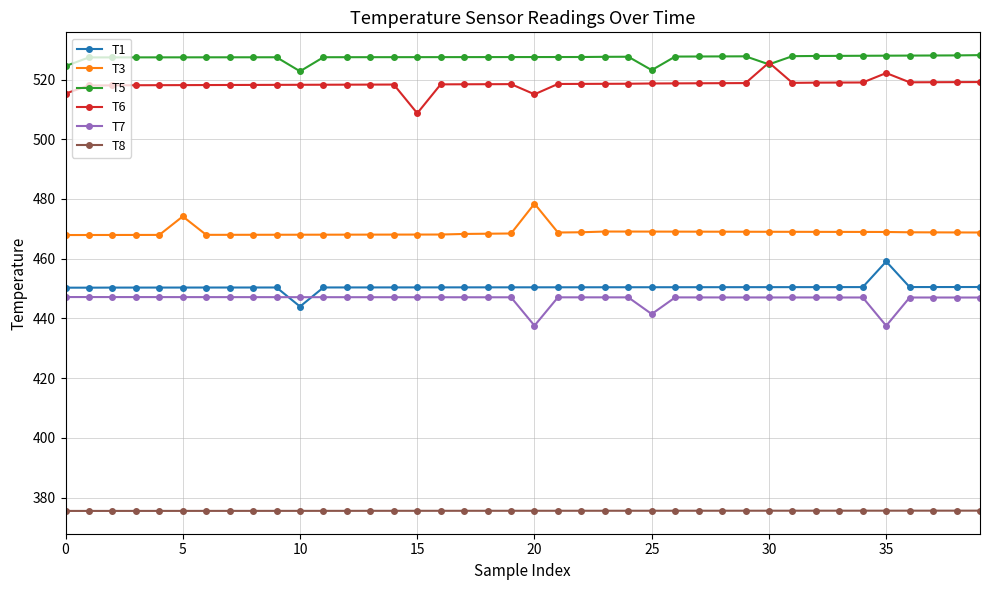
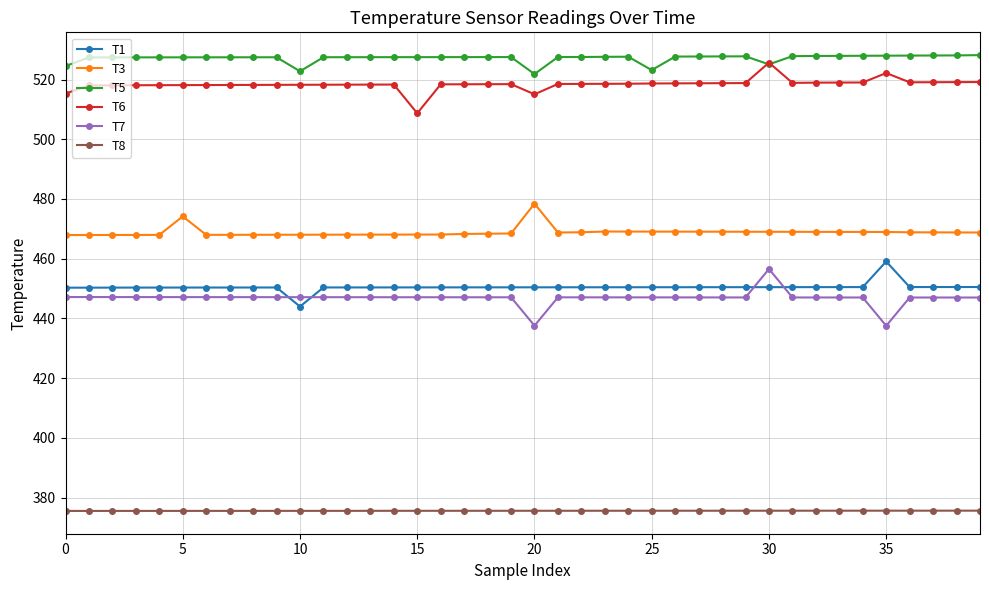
  {
    "T1": {
      "0": 450,
      "5": 450,
      "10": 444,
      "15": 450,
      "20": 450,
      "25": 450,
      "30": 450,
      "35": 459
    },
    "T3": {
      "0": 468,
      "5": 474,
      "10": 468,
      "15": 468,
      "20": 478,
      "25": 469,
      "30": 469,
      "35": 469
    },
    "T5": {
      "0": 524,
      "5": 527,
      "10": 523,
      "15": 527,
-     "20": 528,
+     "20": 522,
      "25": 523,
      "35": 528
    },
    "T6": {
      "0": 515,
      "5": 518,
      "10": 518,
      "15": 509,
      "20": 515,
      "25": 519,
      "35": 522
    },
    "T7": {
      "0": 447,
      "5": 447,
      "10": 447,
      "15": 447,
      "20": 438,
-     "25": 441,
-     "30": 447,
+     "25": 447,
+     "30": 457,
      "35": 438
    },
    "T8": {
      "0": 376,
      "5": 376,
      "10": 376,
      "15": 376,
      "20": 376,
      "25": 376,
      "30": 376,
      "35": 376
    }
  }
